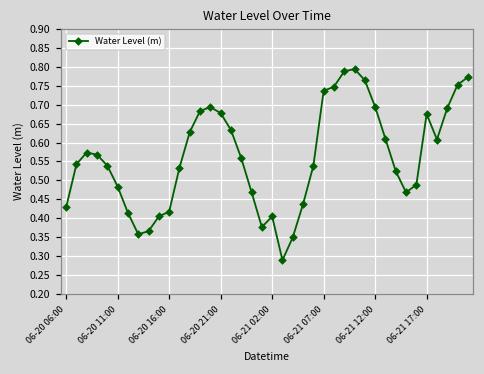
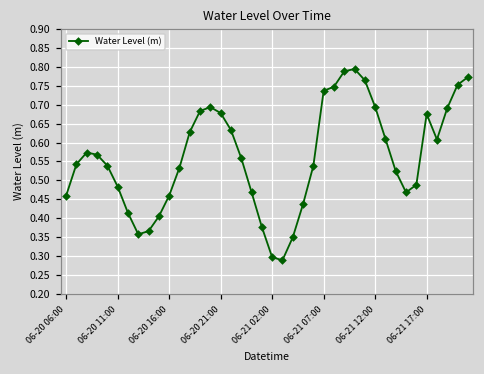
  {
-   "06-20 06:00": 0.43,
+   "06-20 06:00": 0.46,
    "06-20 11:00": 0.48,
-   "06-20 16:00": 0.42,
+   "06-20 16:00": 0.46,
    "06-20 21:00": 0.68,
-   "06-21 02:00": 0.40,
+   "06-21 02:00": 0.30,
    "06-21 07:00": 0.74,
    "06-21 12:00": 0.69,
    "06-21 17:00": 0.68
  }
